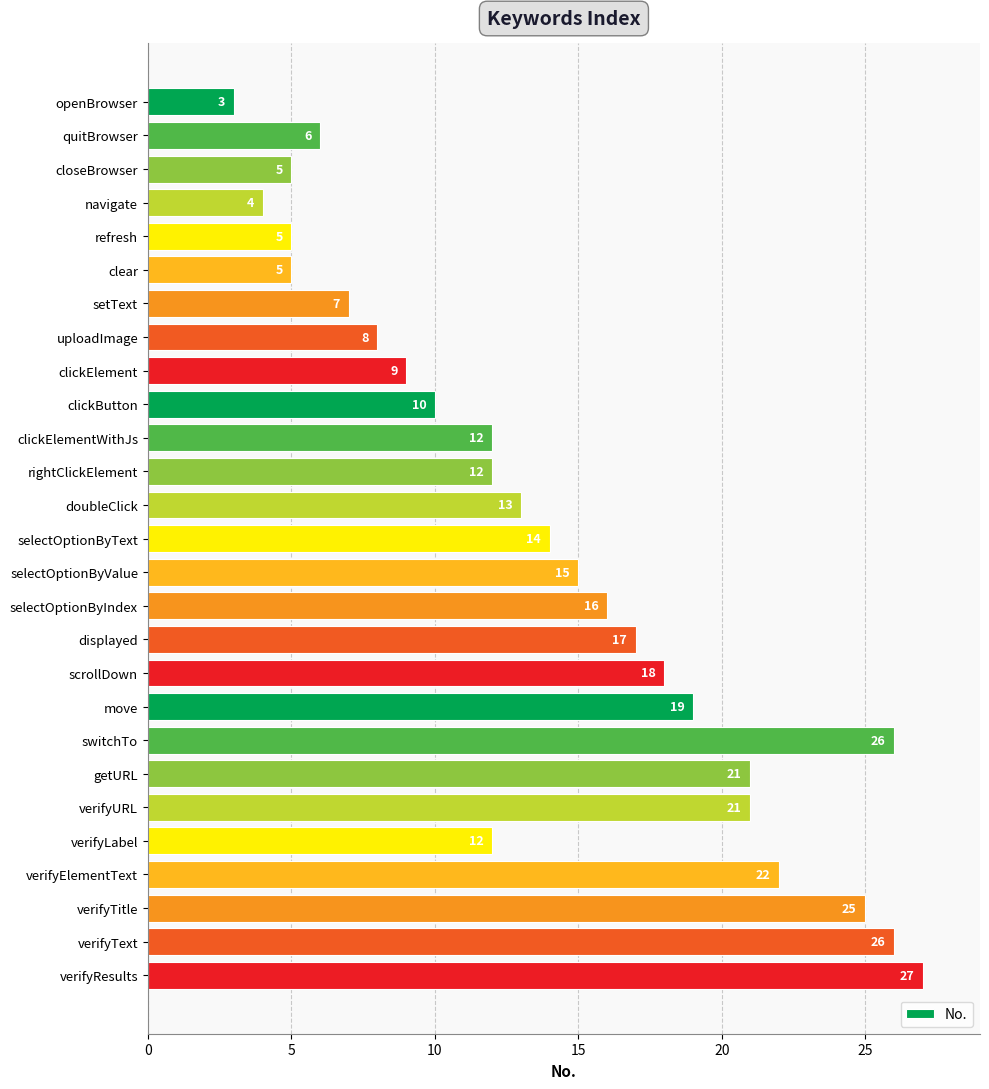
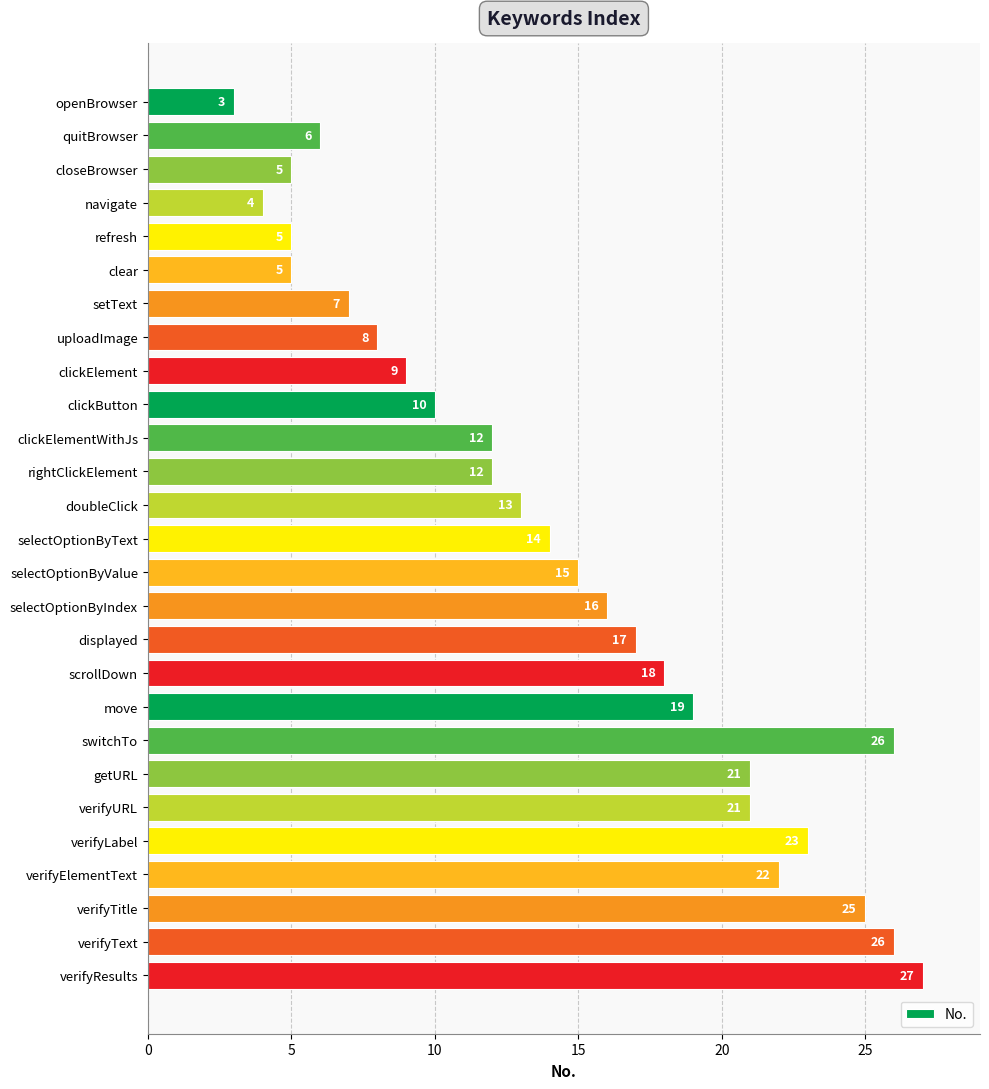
  {
    "openBrowser": 3,
    "quitBrowser": 6,
    "closeBrowser": 5,
    "navigate": 4,
    "refresh": 5,
    "clear": 5,
    "setText": 7,
    "uploadImage": 8,
    "clickElement": 9,
    "clickButton": 10,
    "clickElementWithJs": 12,
    "rightClickElement": 12,
    "doubleClick": 13,
    "selectOptionByText": 14,
    "selectOptionByValue": 15,
    "selectOptionByIndex": 16,
    "displayed": 17,
    "scrollDown": 18,
    "move": 19,
    "switchTo": 26,
    "getURL": 21,
    "verifyURL": 21,
-   "verifyLabel": 12,
+   "verifyLabel": 23,
    "verifyElementText": 22,
    "verifyTitle": 25,
    "verifyText": 26,
    "verifyResults": 27
  }
